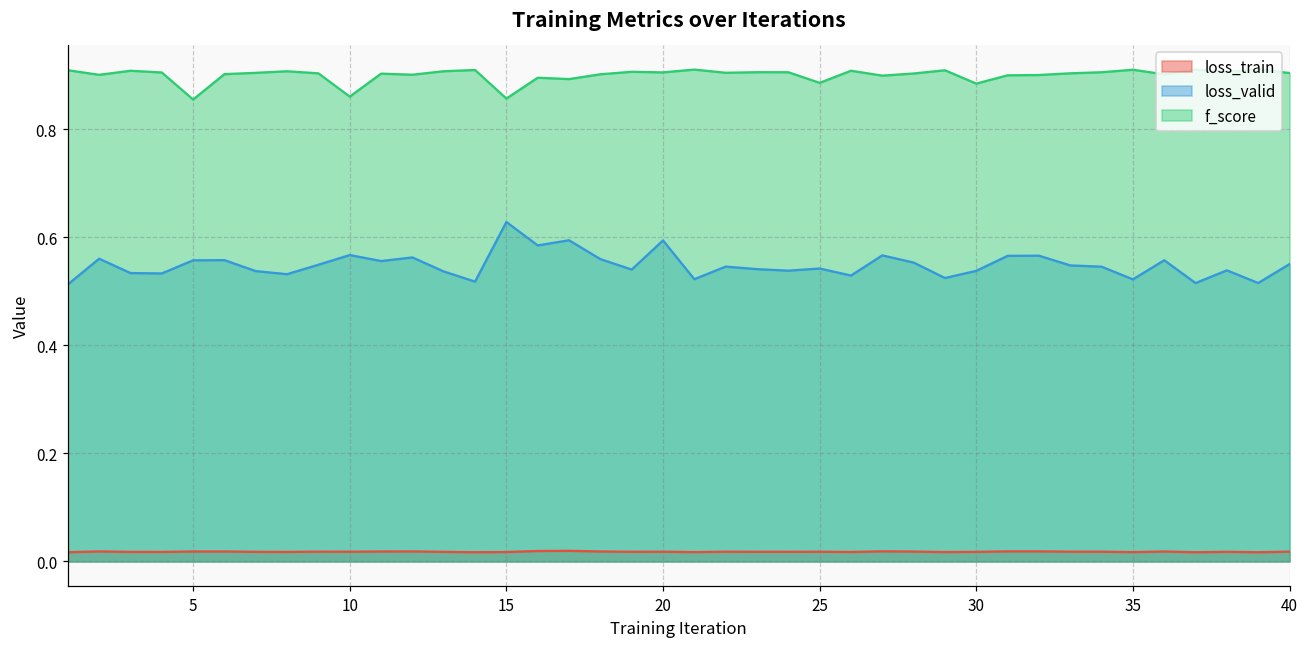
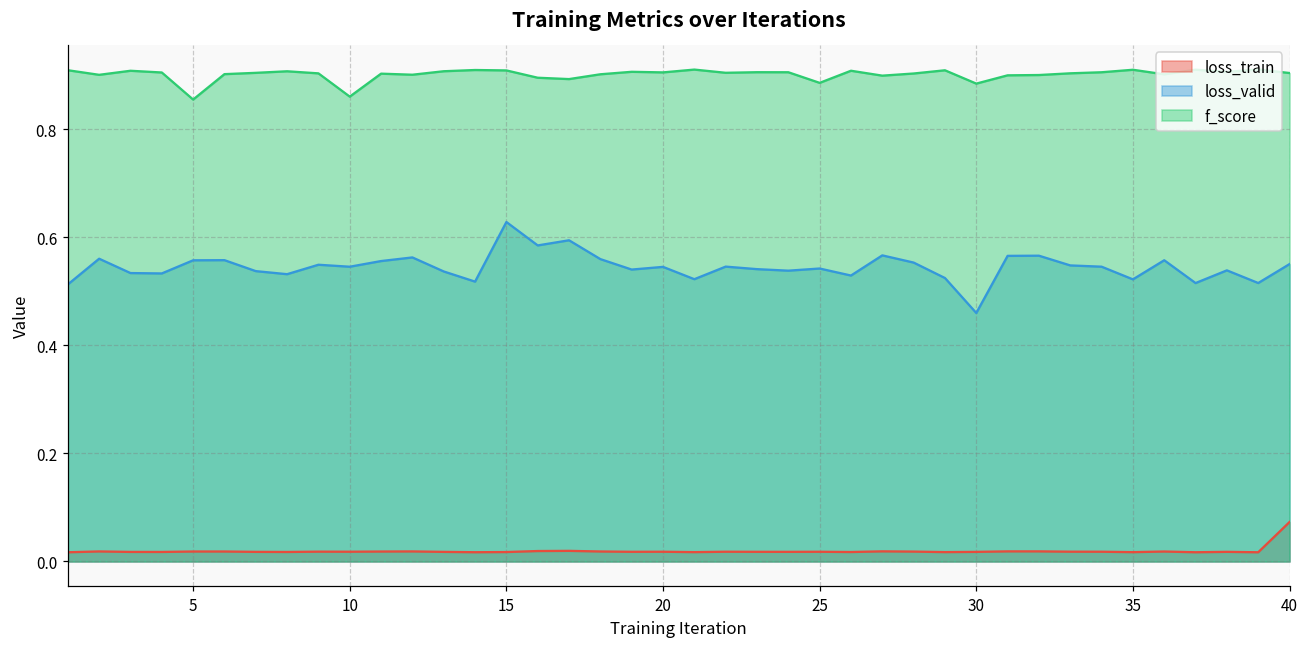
  {
    "loss_train": {
      "5": 0.02,
      "10": 0.02,
      "15": 0.02,
      "20": 0.02,
      "25": 0.02,
      "30": 0.02,
      "35": 0.02,
-     "40": 0.02
+     "40": 0.07
    },
    "loss_valid": {
      "5": 0.56,
-     "10": 0.57,
+     "10": 0.55,
      "15": 0.63,
-     "20": 0.59,
+     "20": 0.55,
      "25": 0.54,
-     "30": 0.54,
+     "30": 0.46,
      "35": 0.52,
      "40": 0.55
    },
    "f_score": {
      "5": 0.85,
      "10": 0.86,
-     "15": 0.86,
+     "15": 0.91,
      "20": 0.90,
      "25": 0.89,
      "30": 0.88,
      "35": 0.91,
      "40": 0.90
    }
  }
